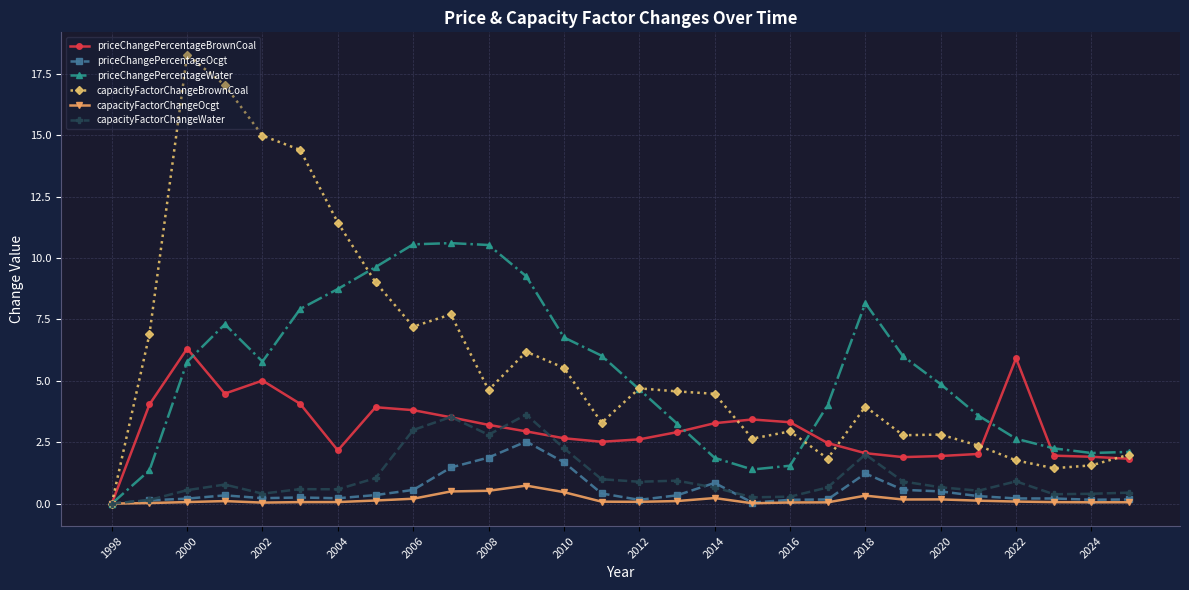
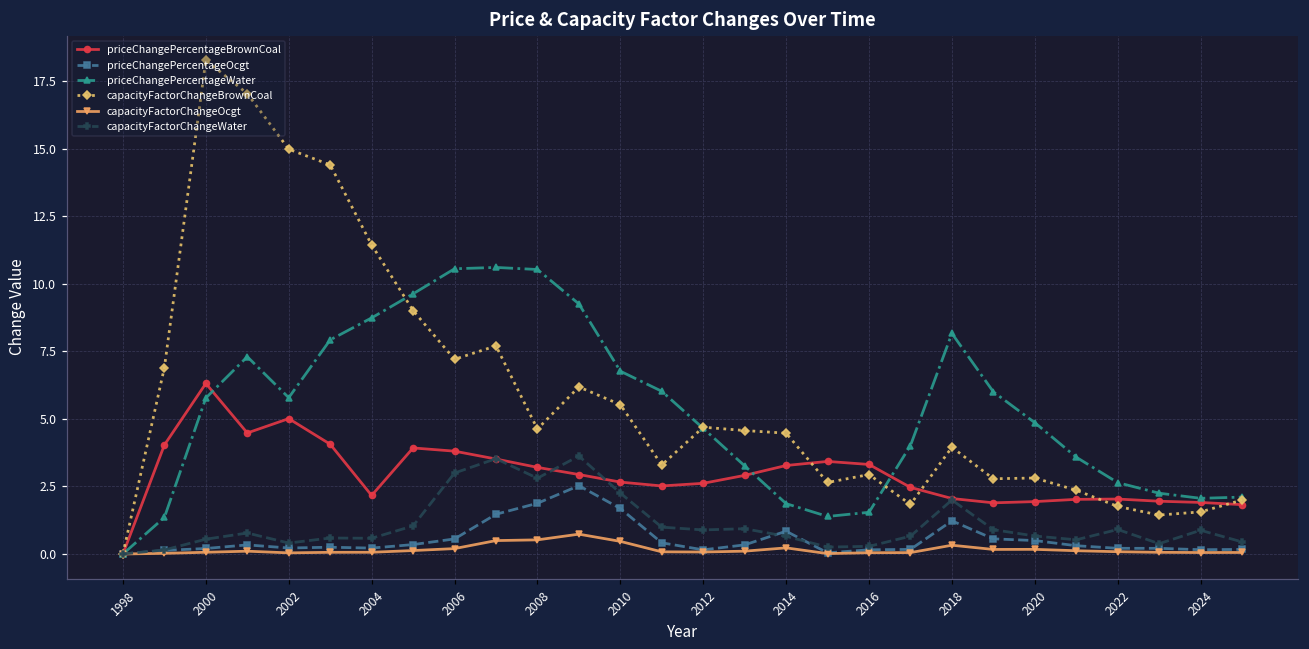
  {
    "priceChangePercentageBrownCoal": {
      "2000": 6.3,
      "2002": 5.0,
      "2004": 2.2,
      "2006": 3.8,
      "2008": 3.2,
      "2010": 2.7,
      "2012": 2.6,
      "2014": 3.3,
      "2016": 3.3,
      "2020": 1.9,
-     "2022": 5.9,
+     "2022": 2.0,
      "2024": 1.9
    },
    "capacityFactorChangeWater": {
      "2000": 0.5,
      "2002": 0.4,
      "2004": 0.6,
      "2006": 3.0,
      "2008": 2.8,
      "2010": 2.3,
      "2012": 0.9,
      "2014": 0.7,
      "2016": 0.3,
      "2020": 0.7,
      "2022": 0.9,
-     "2024": 0.4
+     "2024": 0.9
    }
  }
